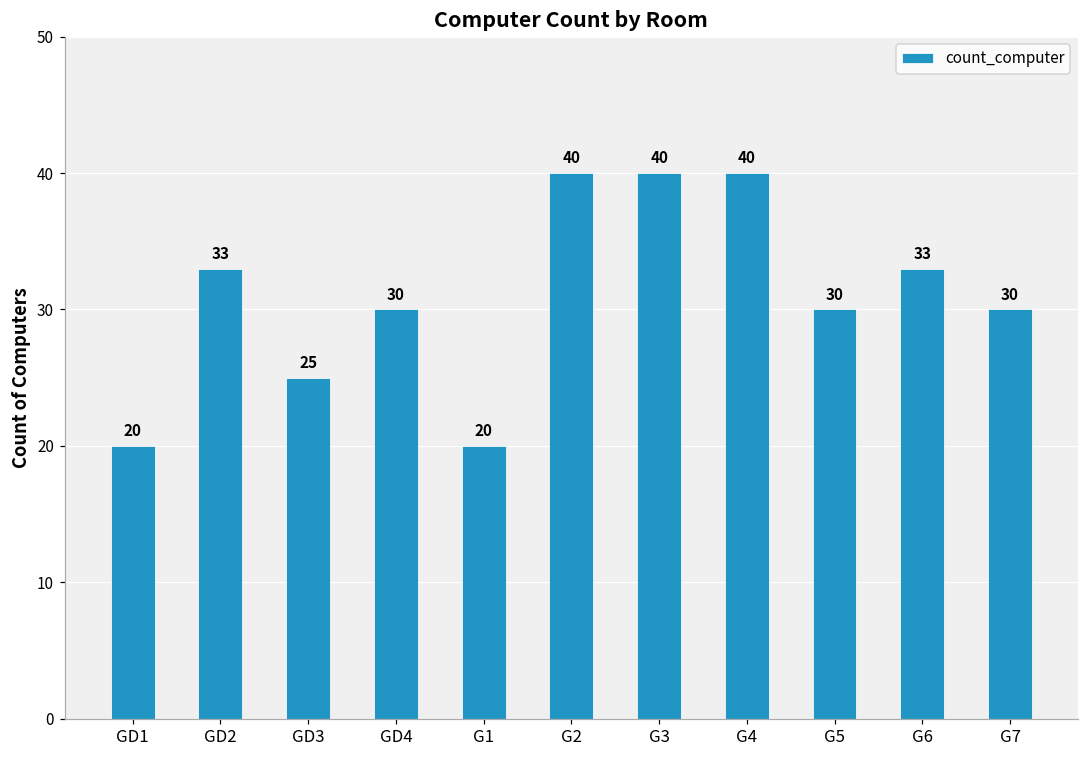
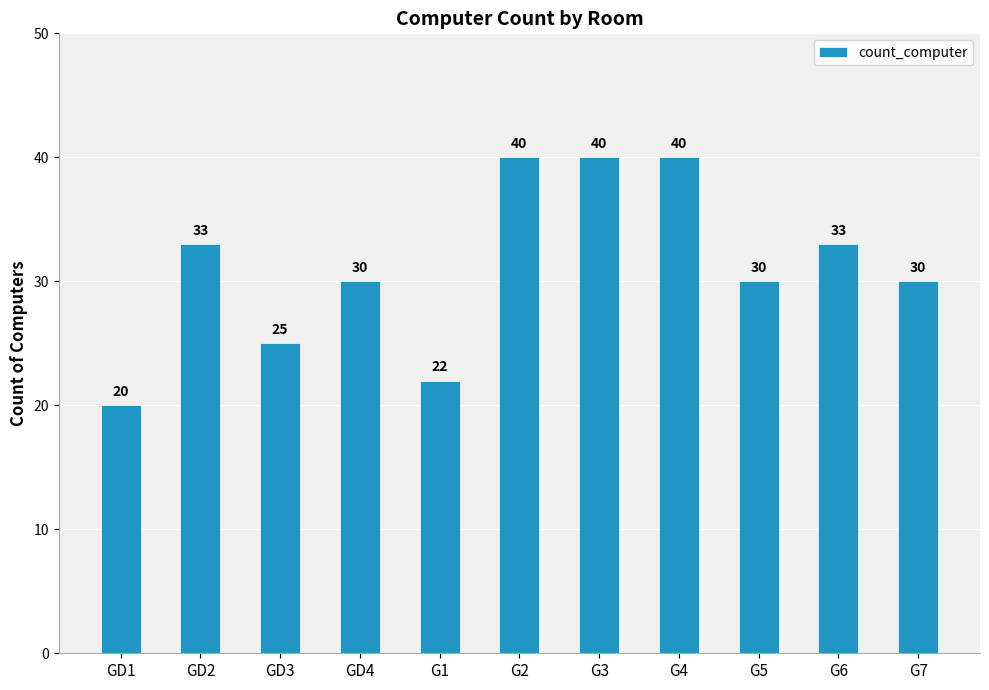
  {
    "GD1": 20,
    "GD2": 33,
    "GD3": 25,
    "GD4": 30,
-   "G1": 20,
+   "G1": 22,
    "G2": 40,
    "G3": 40,
    "G4": 40,
    "G5": 30,
    "G6": 33,
    "G7": 30
  }
